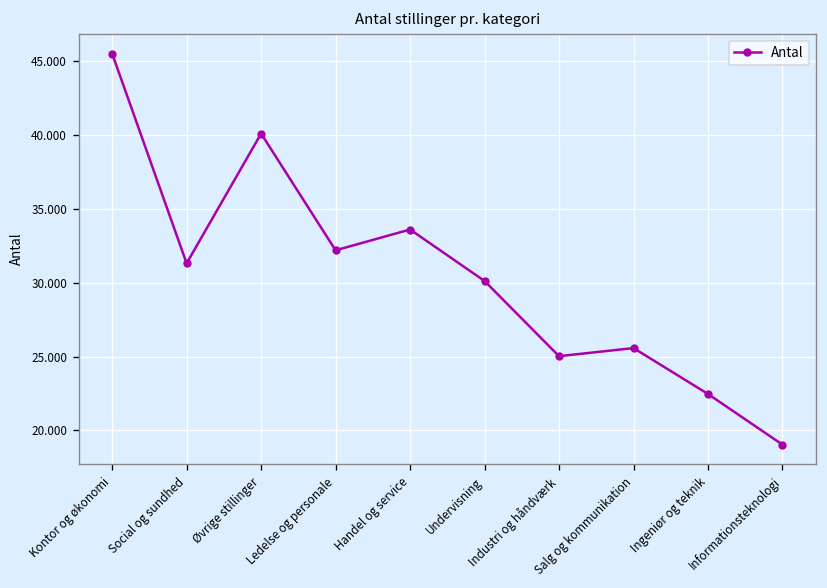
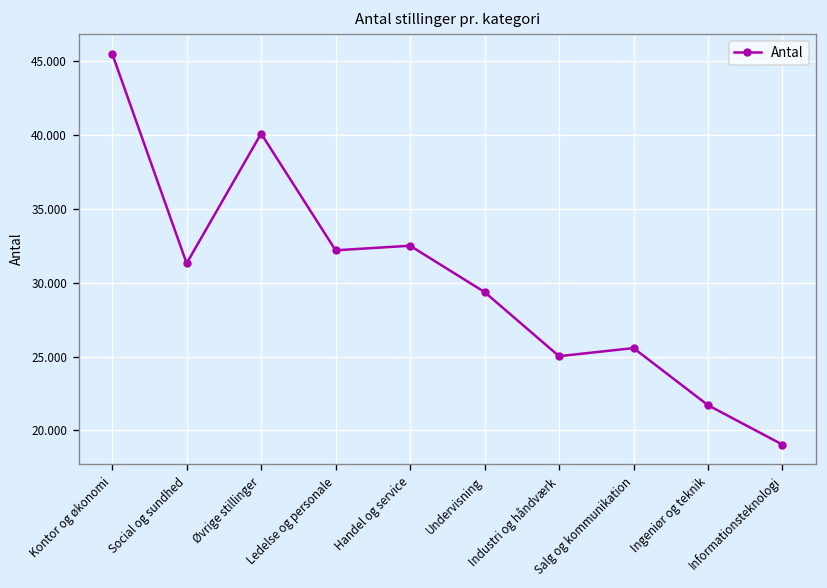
  {
    "Kontor og økonomi": 45.5,
    "Social og sundhed": 31.3,
    "Øvrige stillinger": 40.1,
    "Ledelse og personale": 32.2,
-   "Handel og service": 33.6,
-   "Undervisning": 30.1,
+   "Handel og service": 32.5,
+   "Undervisning": 29.4,
    "Industri og håndværk": 25.0,
    "Salg og kommunikation": 25.6,
-   "Ingeniør og teknik": 22.5,
+   "Ingeniør og teknik": 21.7,
    "Informationsteknologi": 19.0
  }
